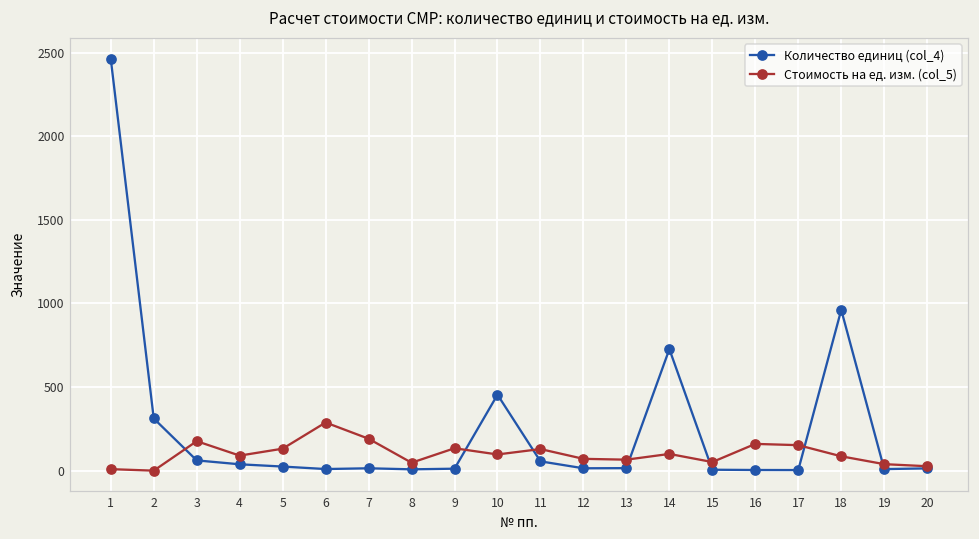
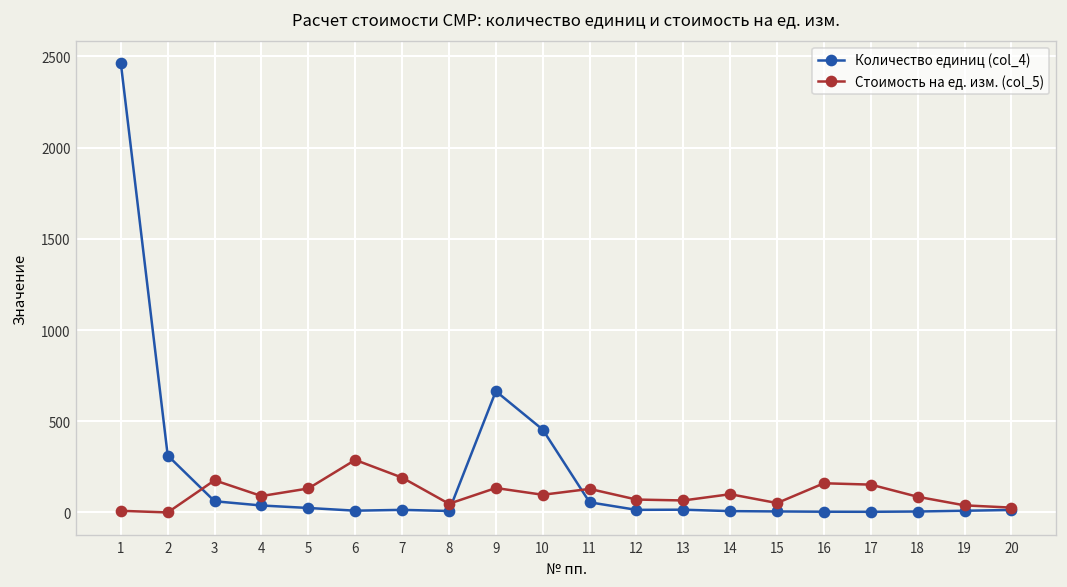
  {
    "Количество единиц (col_4)": {
      "1": 2460,
      "2": 310,
      "3": 60,
      "4": 40,
      "5": 20,
      "6": 10,
      "7": 10,
      "8": 10,
-     "9": 10,
+     "9": 660,
      "10": 450,
      "11": 60,
      "12": 10,
      "13": 20,
-     "14": 730,
+     "14": 10,
      "15": 10,
      "16": 0,
      "17": 0,
-     "18": 960,
+     "18": 10,
      "19": 10
    },
    "Стоимость на ед. изм. (col_5)": {
      "1": 10,
      "2": 0,
      "3": 180,
      "4": 90,
      "5": 130,
      "6": 290,
      "7": 190,
      "8": 50,
      "9": 130,
      "10": 100,
      "11": 130,
      "12": 70,
      "13": 70,
      "14": 100,
      "15": 50,
      "16": 160,
      "17": 150,
      "18": 90,
      "19": 40
    }
  }
